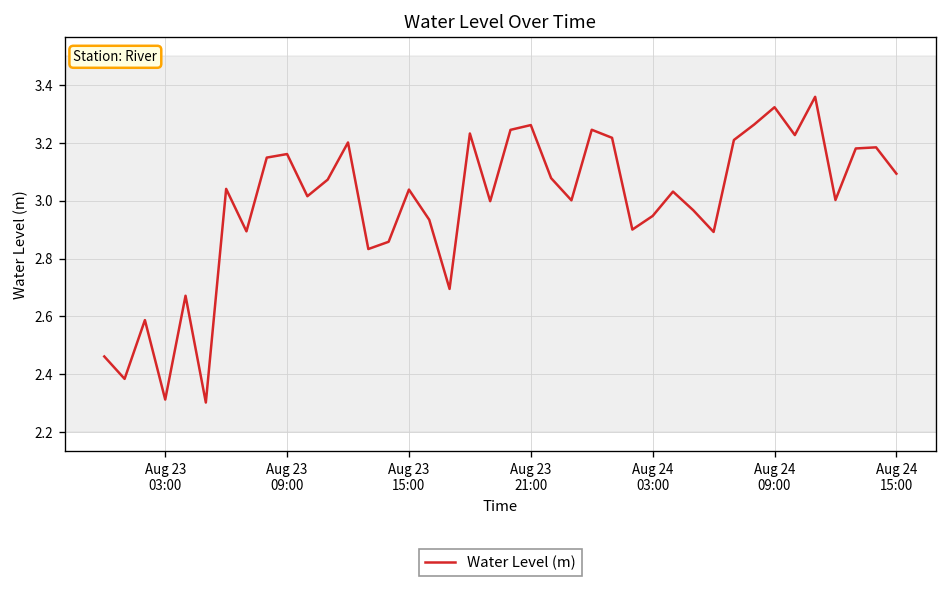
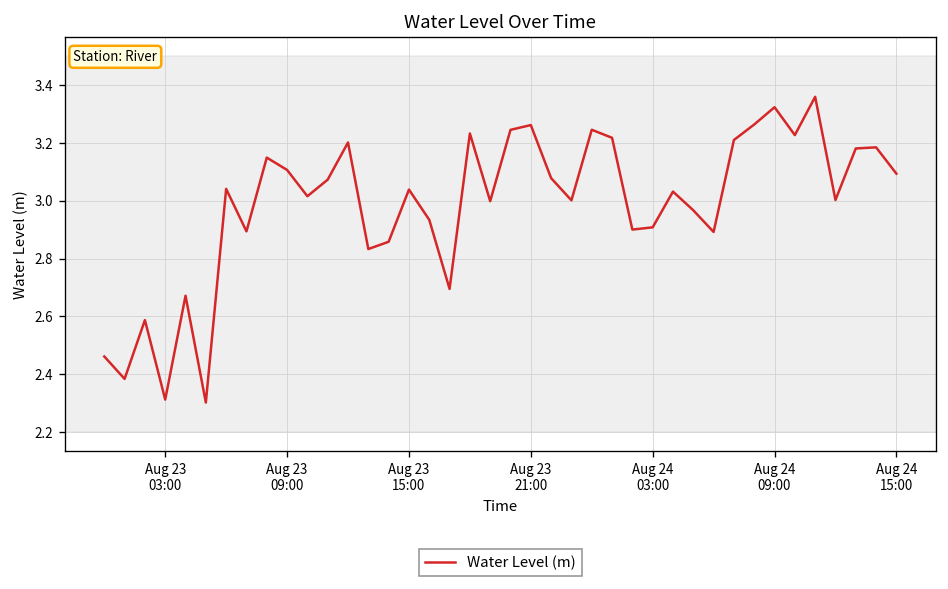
  {
    "Aug 23 03:00": 2.31,
-   "Aug 23 09:00": 3.16,
+   "Aug 23 09:00": 3.11,
    "Aug 23 15:00": 3.04,
    "Aug 23 21:00": 3.26,
-   "Aug 24 03:00": 2.95,
+   "Aug 24 03:00": 2.91,
    "Aug 24 09:00": 3.32,
    "Aug 24 15:00": 3.09
  }
